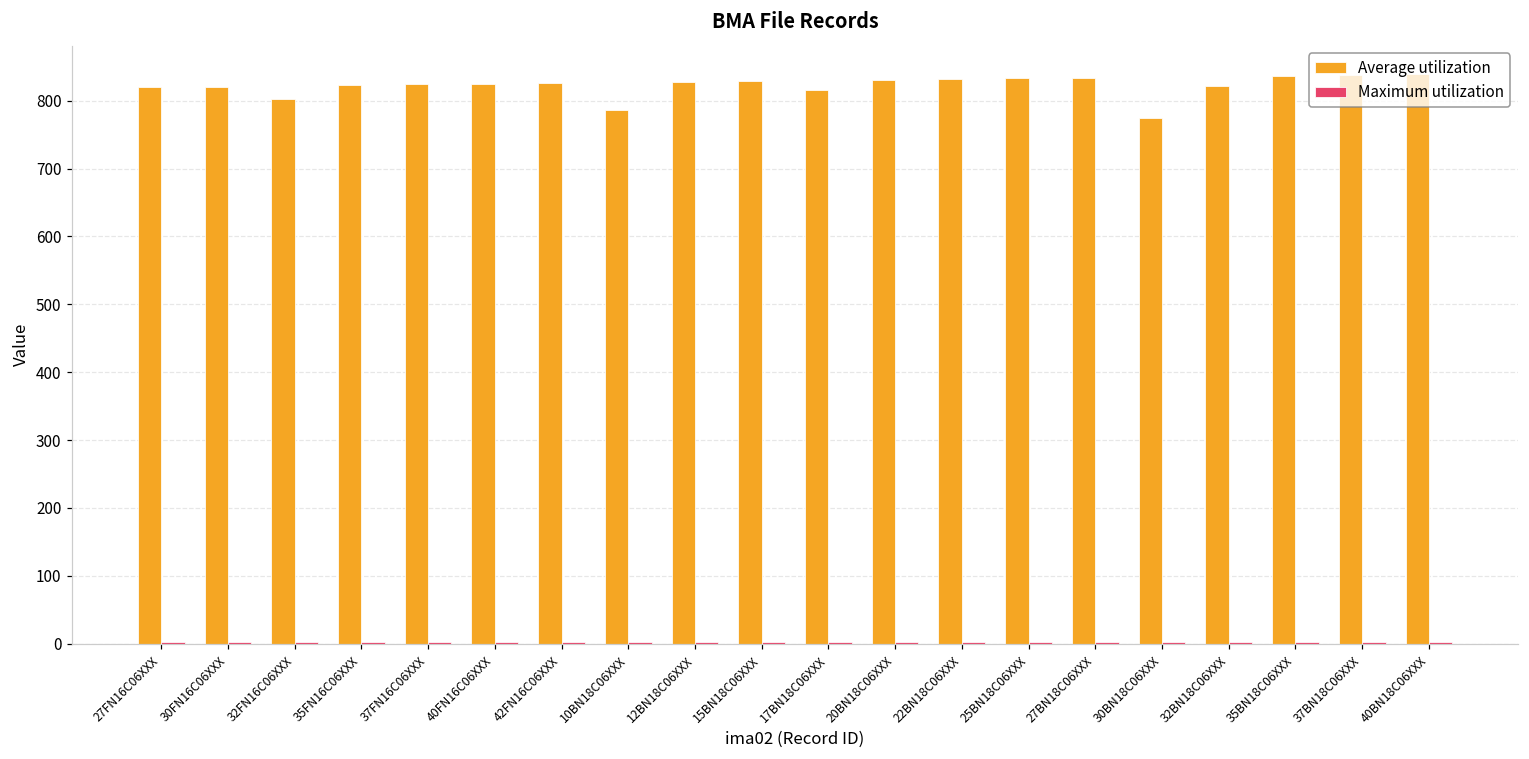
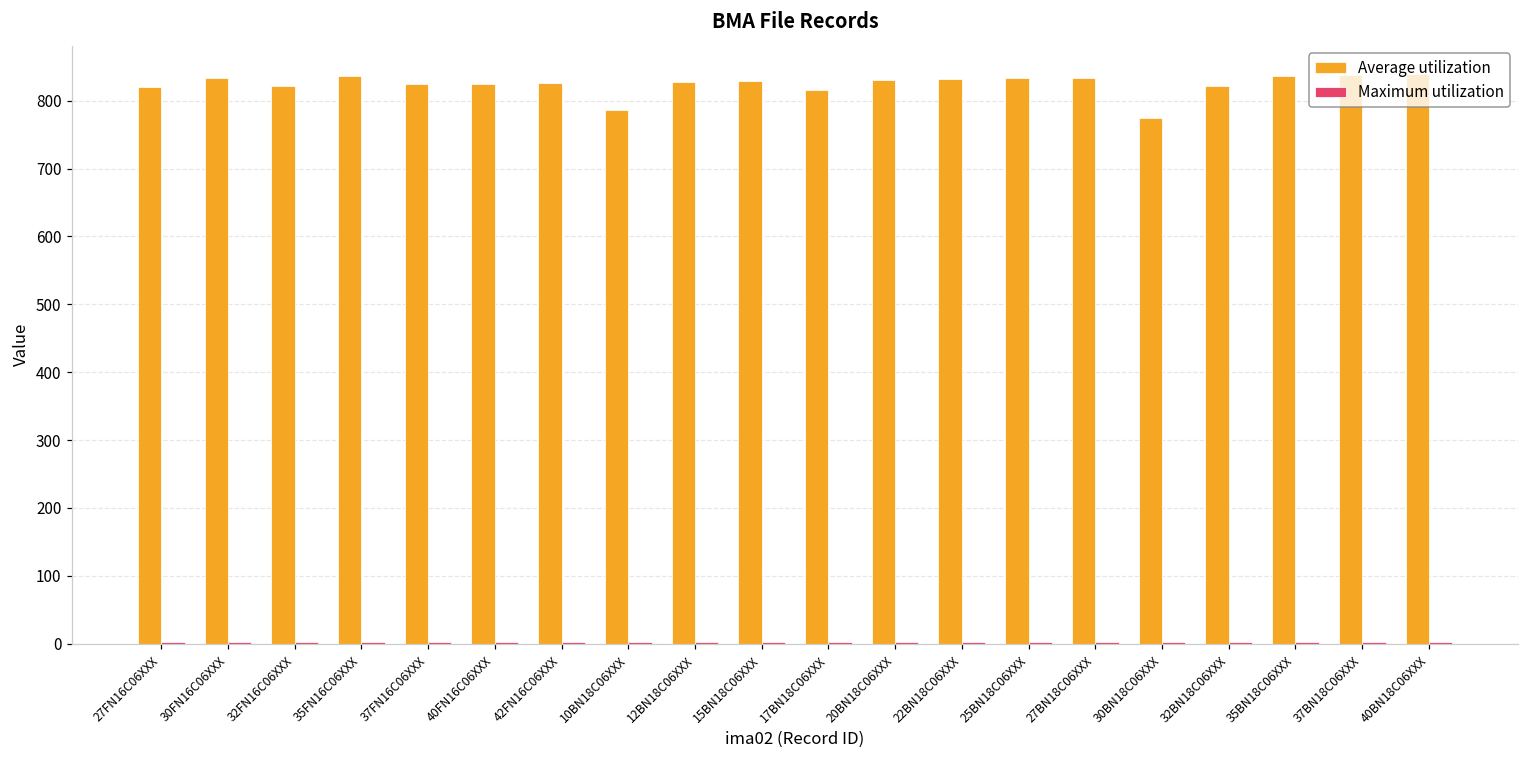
  {
    "Average utilization": {
      "27FN16C06XXX": 820,
-     "30FN16C06XXX": 820,
-     "32FN16C06XXX": 800,
-     "35FN16C06XXX": 820,
+     "30FN16C06XXX": 830,
+     "32FN16C06XXX": 820,
+     "35FN16C06XXX": 840,
      "37FN16C06XXX": 820,
      "40FN16C06XXX": 830,
      "42FN16C06XXX": 830,
      "10BN18C06XXX": 790,
      "12BN18C06XXX": 830,
      "15BN18C06XXX": 830,
      "17BN18C06XXX": 820,
      "20BN18C06XXX": 830,
      "22BN18C06XXX": 830,
      "25BN18C06XXX": 830,
      "27BN18C06XXX": 830,
      "30BN18C06XXX": 770,
      "32BN18C06XXX": 820,
      "35BN18C06XXX": 840
    }
  }
